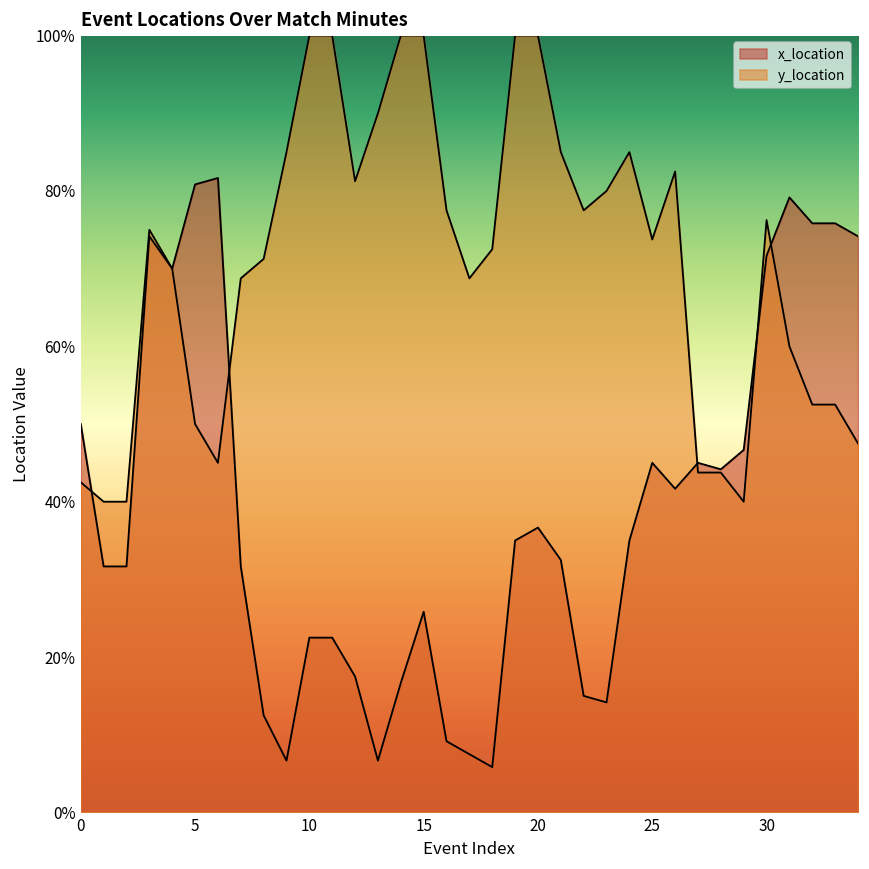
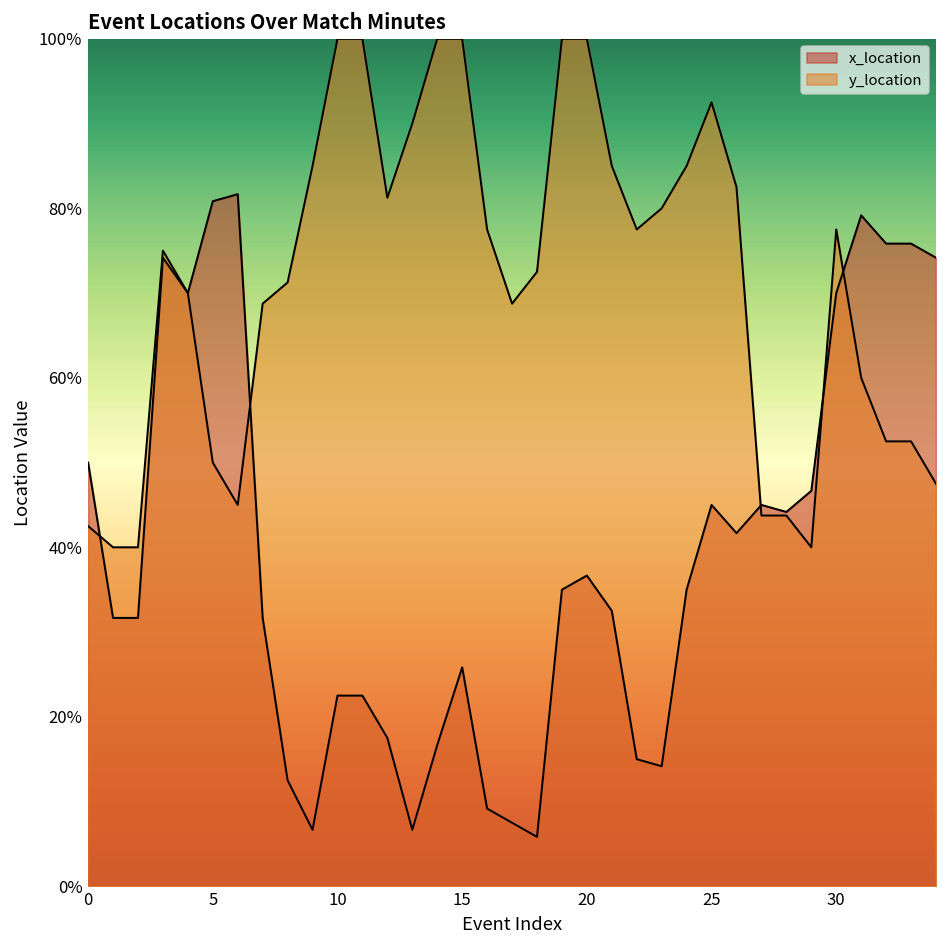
  {
    "x_location": {
      "0": "50%",
      "5": "81%",
      "10": "23%",
      "15": "26%",
      "20": "37%",
      "25": "45%",
-     "30": "72%"
+     "30": "70%"
    },
    "y_location": {
      "0": "43%",
      "5": "50%",
      "10": "100%",
      "15": "100%",
      "20": "100%",
-     "25": "74%",
-     "30": "76%"
+     "25": "93%",
+     "30": "78%"
    }
  }
